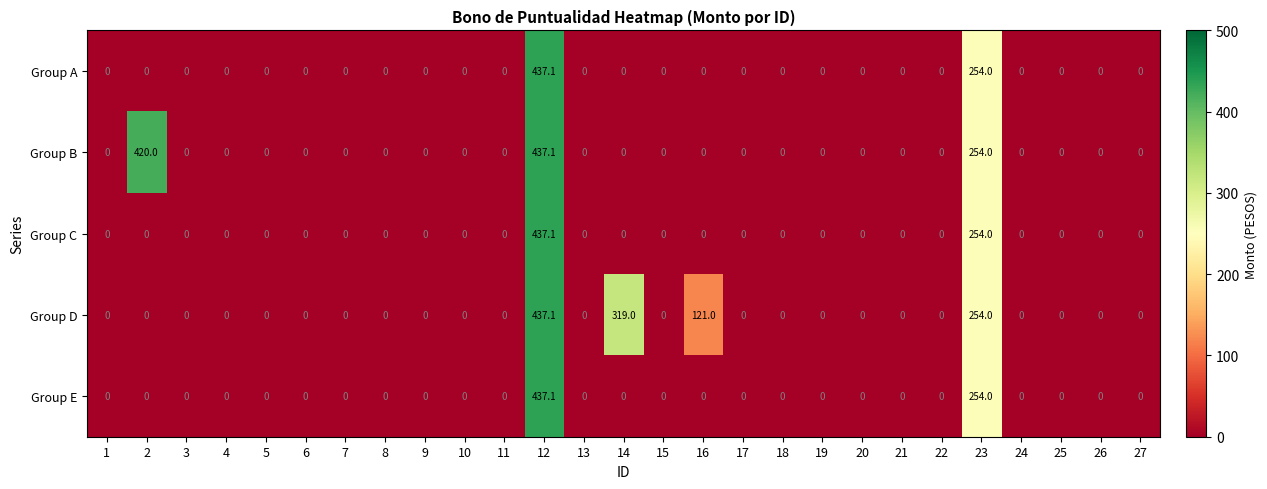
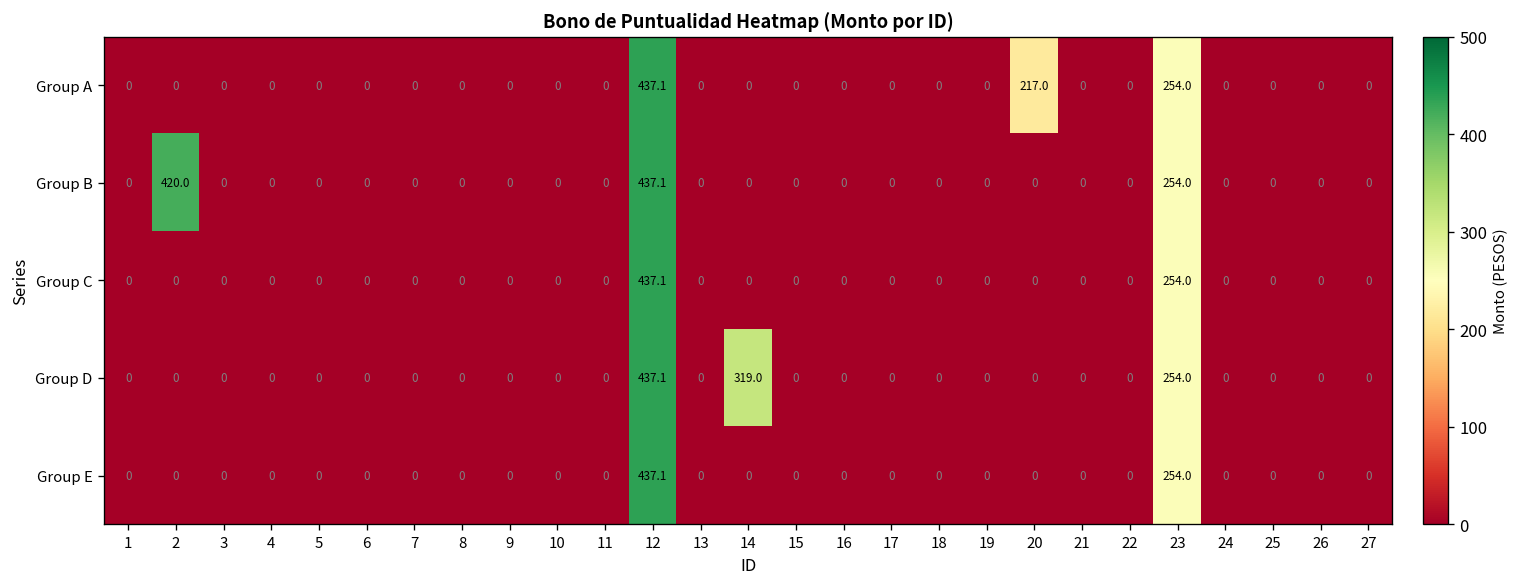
  {
    "Group A": {
      "1": 0,
      "2": 0,
      "3": 0,
      "4": 0,
      "5": 0,
      "6": 0,
      "7": 0,
      "8": 0,
      "9": 0,
      "10": 0,
      "11": 0,
      "12": 437.1,
      "13": 0,
      "14": 0,
      "15": 0,
      "16": 0,
      "17": 0,
      "18": 0,
      "19": 0,
-     "20": 0,
+     "20": 217.0,
      "21": 0,
      "22": 0,
      "23": 254.0,
      "24": 0,
      "25": 0,
      "26": 0,
      "27": 0
    },
    "Group B": {
      "1": 0,
      "2": 420.0,
      "3": 0,
      "4": 0,
      "5": 0,
      "6": 0,
      "7": 0,
      "8": 0,
      "9": 0,
      "10": 0,
      "11": 0,
      "12": 437.1,
      "13": 0,
      "14": 0,
      "15": 0,
      "16": 0,
      "17": 0,
      "18": 0,
      "19": 0,
      "20": 0,
      "21": 0,
      "22": 0,
      "23": 254.0,
      "24": 0,
      "25": 0,
      "26": 0,
      "27": 0
    },
    "Group C": {
      "1": 0,
      "2": 0,
      "3": 0,
      "4": 0,
      "5": 0,
      "6": 0,
      "7": 0,
      "8": 0,
      "9": 0,
      "10": 0,
      "11": 0,
      "12": 437.1,
      "13": 0,
      "14": 0,
      "15": 0,
      "16": 0,
      "17": 0,
      "18": 0,
      "19": 0,
      "20": 0,
      "21": 0,
      "22": 0,
      "23": 254.0,
      "24": 0,
      "25": 0,
      "26": 0,
      "27": 0
    },
    "Group D": {
      "1": 0,
      "2": 0,
      "3": 0,
      "4": 0,
      "5": 0,
      "6": 0,
      "7": 0,
      "8": 0,
      "9": 0,
      "10": 0,
      "11": 0,
      "12": 437.1,
      "13": 0,
      "14": 319.0,
      "15": 0,
-     "16": 121.0,
+     "16": 0,
      "17": 0,
      "18": 0,
      "19": 0,
      "20": 0,
      "21": 0,
      "22": 0,
      "23": 254.0,
      "24": 0,
      "25": 0,
      "26": 0,
      "27": 0
    },
    "Group E": {
      "1": 0,
      "2": 0,
      "3": 0,
      "4": 0,
      "5": 0,
      "6": 0,
      "7": 0,
      "8": 0,
      "9": 0,
      "10": 0,
      "11": 0,
      "12": 437.1,
      "13": 0,
      "14": 0,
      "15": 0,
      "16": 0,
      "17": 0,
      "18": 0,
      "19": 0,
      "20": 0,
      "21": 0,
      "22": 0,
      "23": 254.0,
      "24": 0,
      "25": 0,
      "26": 0,
      "27": 0
    }
  }
